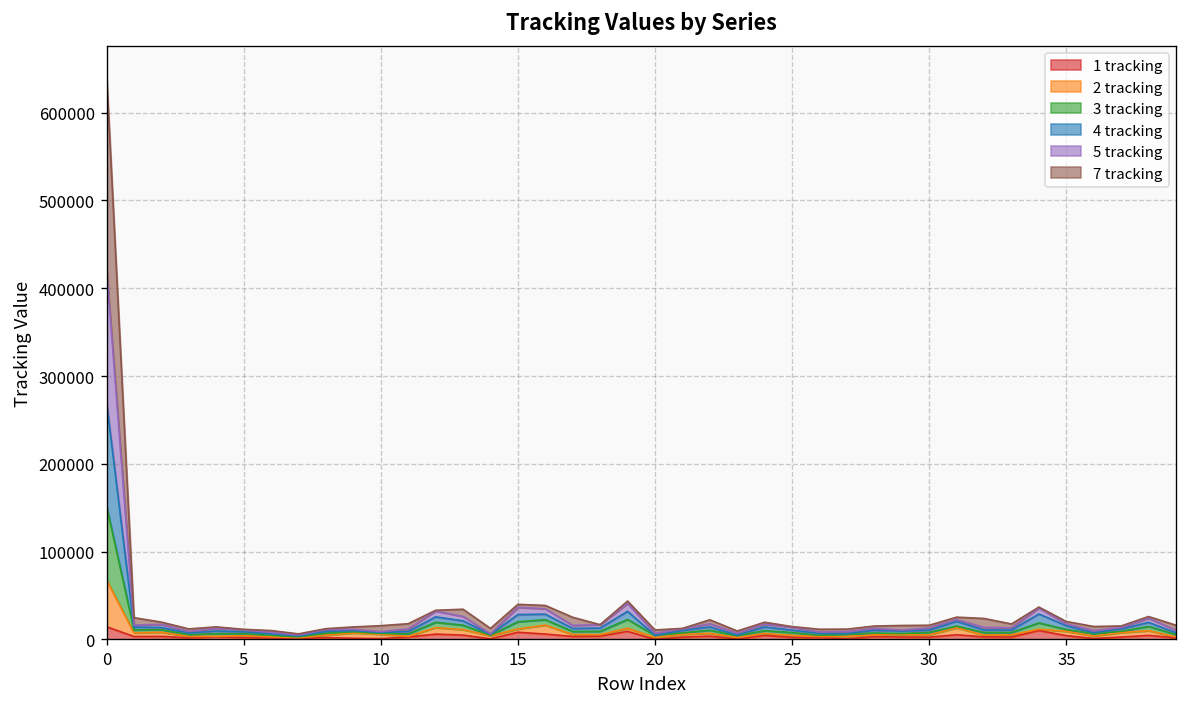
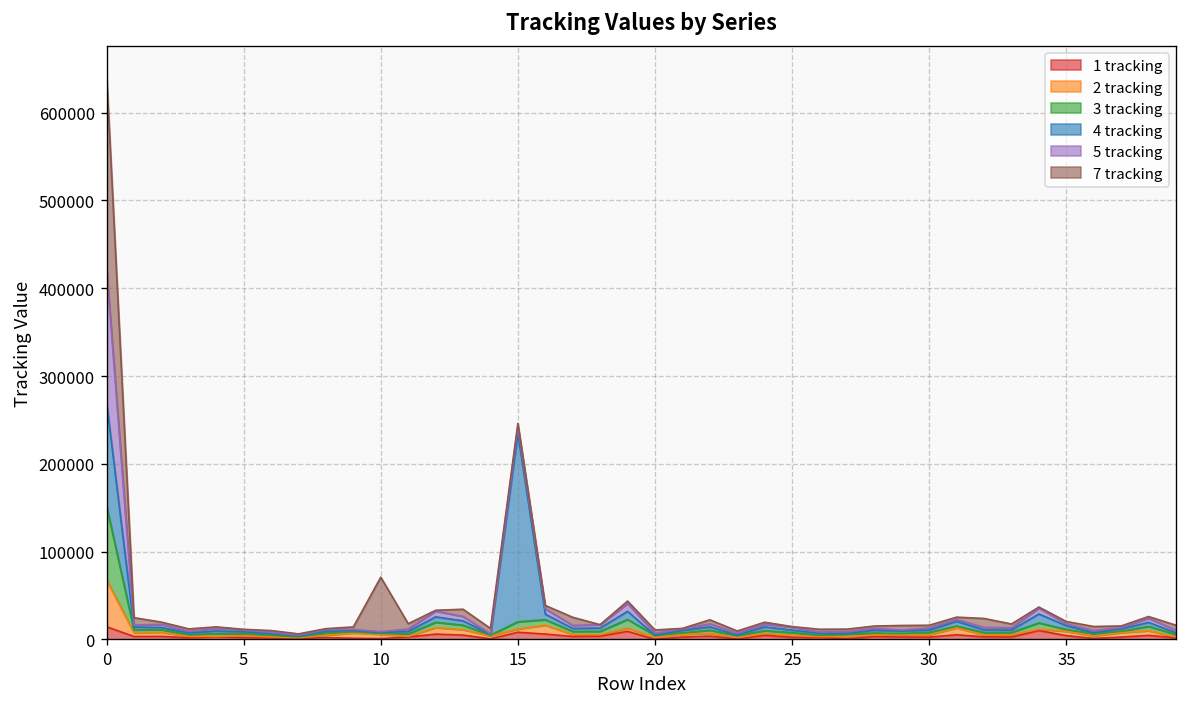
  {
    "1 tracking": {
      "0": 10000,
      "10": 0,
      "15": 10000,
      "35": 0
    },
    "2 tracking": {
      "0": 50000,
      "15": 0
    },
    "3 tracking": {
      "0": 80000,
      "15": 10000
    },
    "4 tracking": {
      "0": 120000,
-     "15": 10000
+     "15": 210000
    },
    "5 tracking": {
      "0": 150000
    },
    "7 tracking": {
      "0": 220000,
-     "10": 10000,
+     "10": 60000,
      "20": 0
    }
  }
